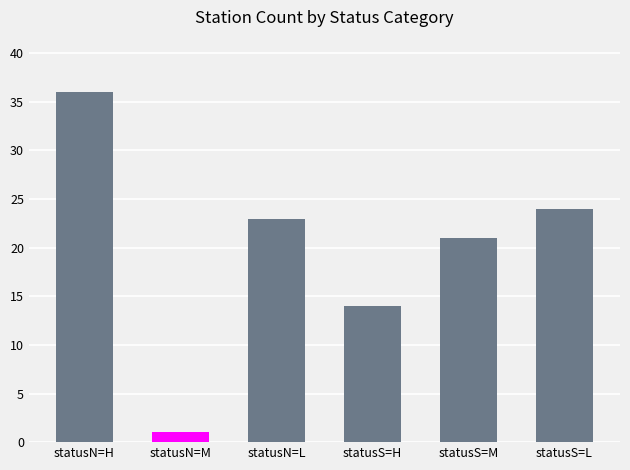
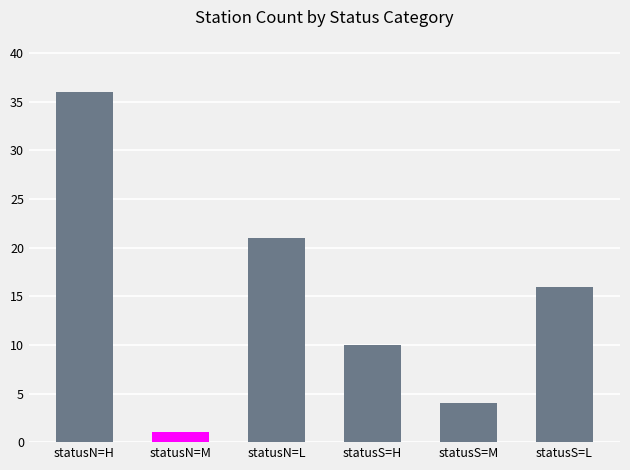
  {
    "statusN=H": 36,
    "statusN=M": 1,
-   "statusN=L": 23,
-   "statusS=H": 14,
-   "statusS=M": 21,
-   "statusS=L": 24
+   "statusN=L": 21,
+   "statusS=H": 10,
+   "statusS=M": 4,
+   "statusS=L": 16
  }
